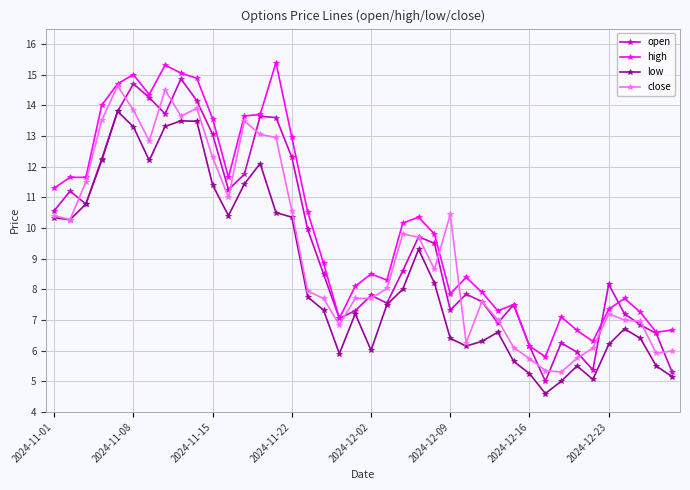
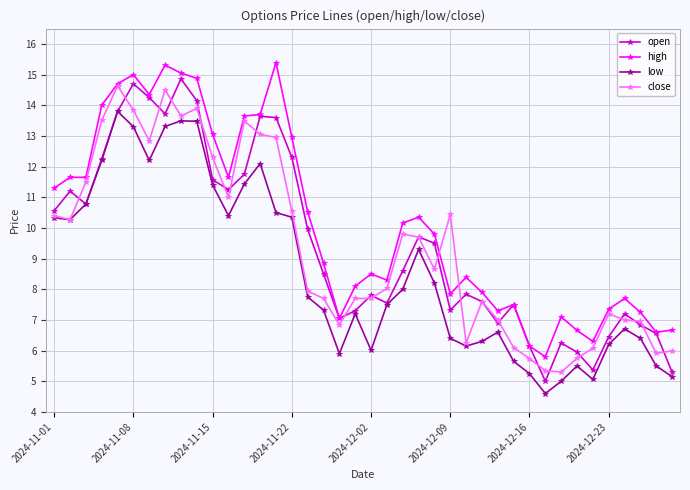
  {
    "open": {
      "2024-11-01": 10.6,
      "2024-11-08": 14.7,
-     "2024-11-15": 13.1,
+     "2024-11-15": 11.6,
      "2024-11-22": 12.3,
      "2024-12-02": 7.8,
      "2024-12-09": 7.3,
-     "2024-12-23": 8.2
+     "2024-12-23": 6.5
    },
    "high": {
      "2024-11-01": 11.3,
      "2024-11-08": 15.0,
-     "2024-11-15": 13.6,
+     "2024-11-15": 13.1,
      "2024-11-22": 13.0,
      "2024-12-02": 8.5,
      "2024-12-09": 7.9,
      "2024-12-23": 7.4
    },
    "low": {
      "2024-11-08": 13.3,
      "2024-11-15": 11.4,
      "2024-11-22": 10.4,
      "2024-12-02": 6.0,
      "2024-12-09": 6.4,
      "2024-12-16": 5.3,
      "2024-12-23": 6.2
    },
    "close": {
      "2024-11-08": 13.8,
      "2024-11-15": 12.3,
      "2024-11-22": 10.6,
      "2024-12-02": 7.7,
      "2024-12-09": 10.4,
      "2024-12-16": 5.7,
      "2024-12-23": 7.2
    }
  }
